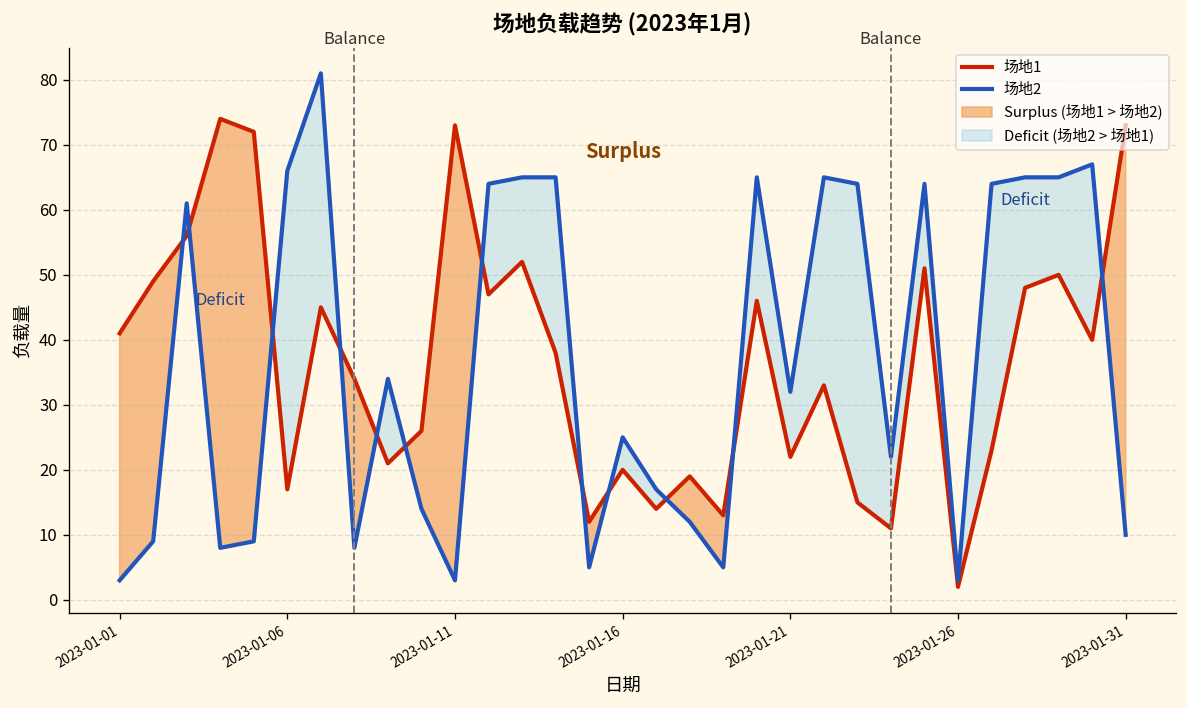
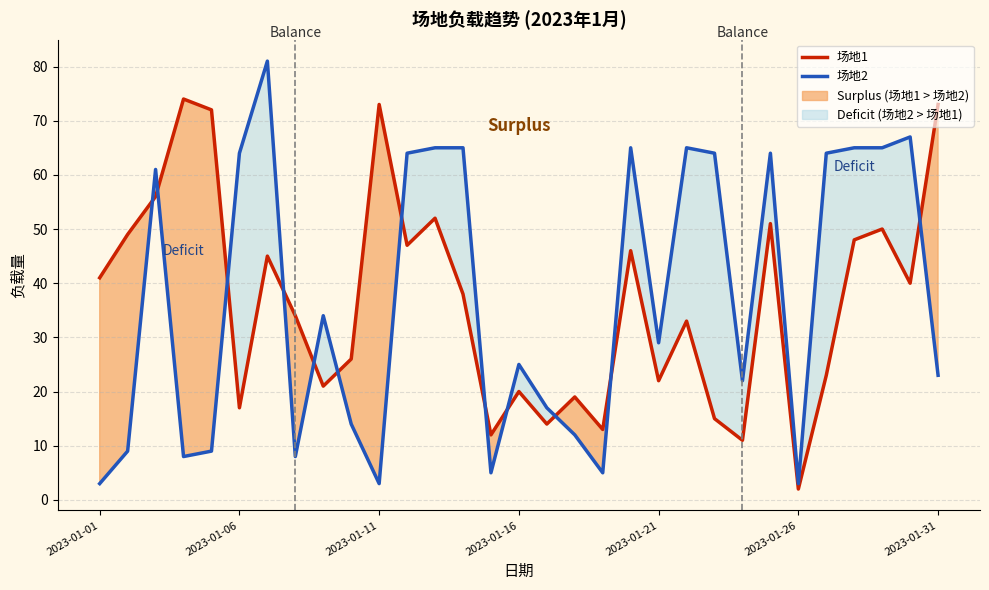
  {
    "场地1": {
      "2023-01-01": 41,
      "2023-01-06": 17,
      "2023-01-11": 73,
      "2023-01-16": 20,
      "2023-01-21": 22,
      "2023-01-26": 2
    },
    "场地2": {
      "2023-01-01": 3,
-     "2023-01-06": 66,
+     "2023-01-06": 64,
      "2023-01-11": 3,
      "2023-01-16": 25,
-     "2023-01-21": 32,
+     "2023-01-21": 29,
      "2023-01-26": 3,
-     "2023-01-31": 10
+     "2023-01-31": 23
    }
  }
